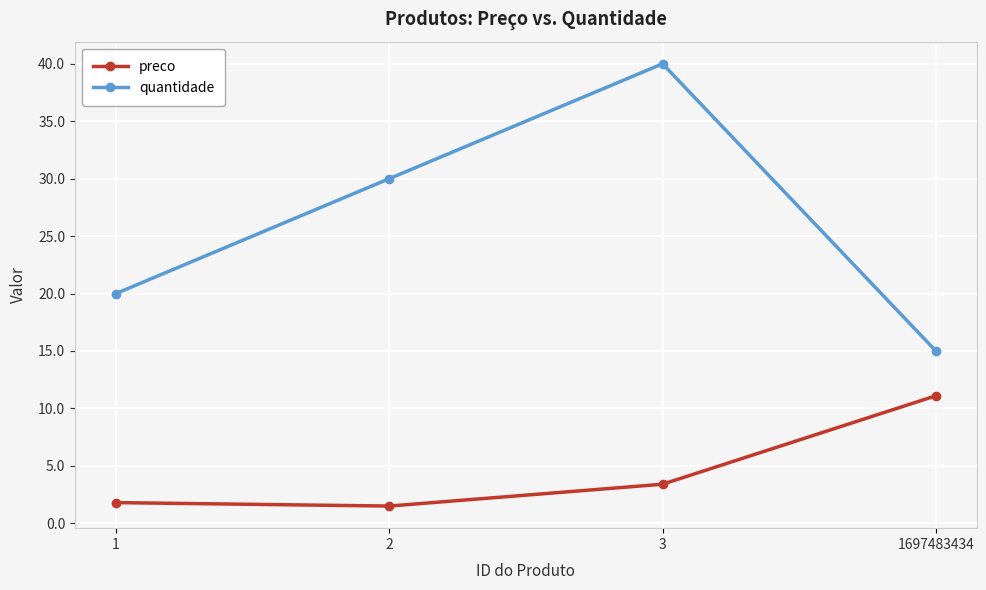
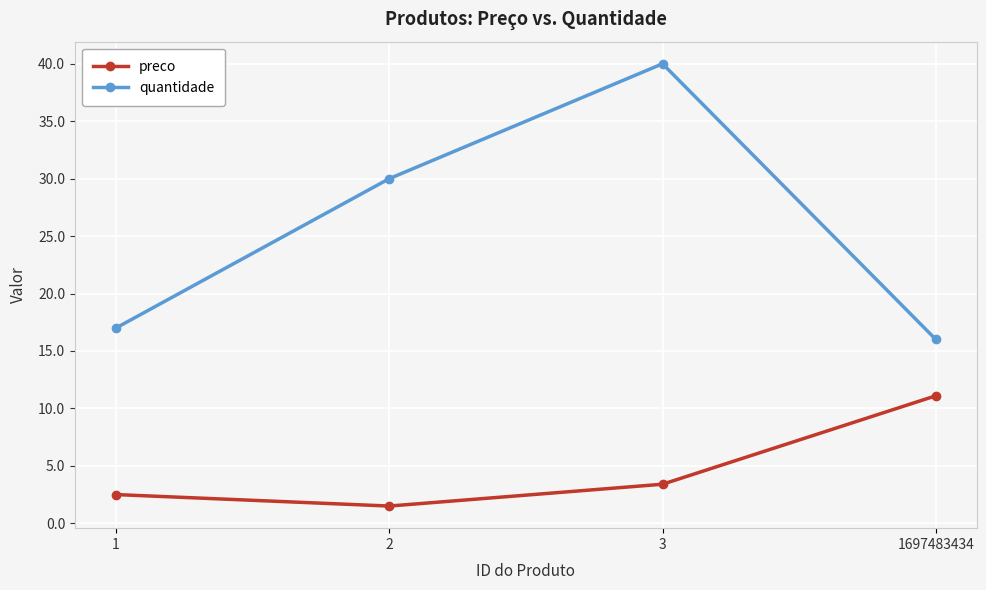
  {
    "preco": {
-     "1": 1.8,
+     "1": 2.5,
      "2": 1.5,
      "3": 3.4,
      "1697483434": 11.1
    },
    "quantidade": {
-     "1": 20,
+     "1": 17,
      "2": 30,
      "3": 40,
-     "1697483434": 15
+     "1697483434": 16
    }
  }
